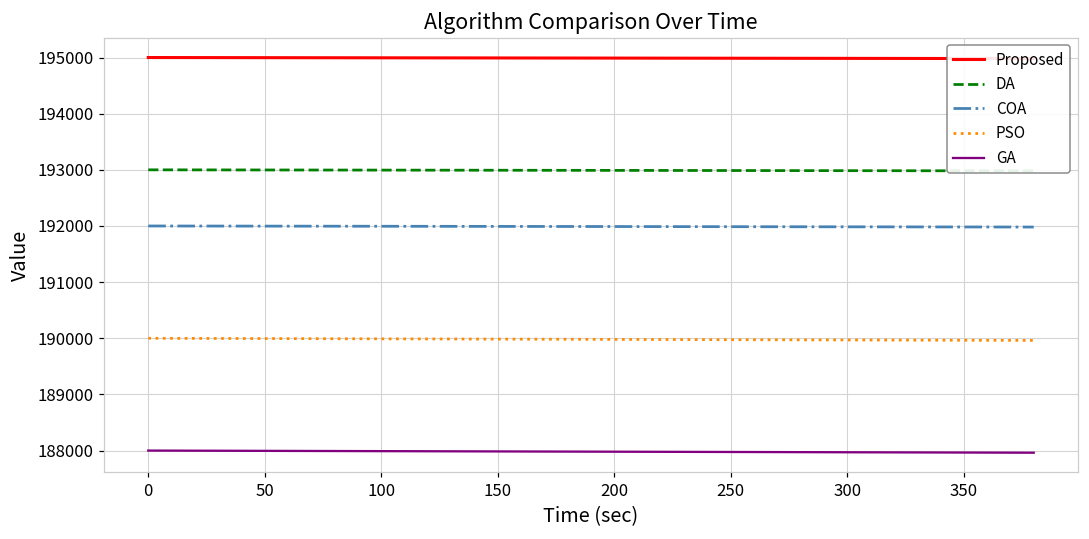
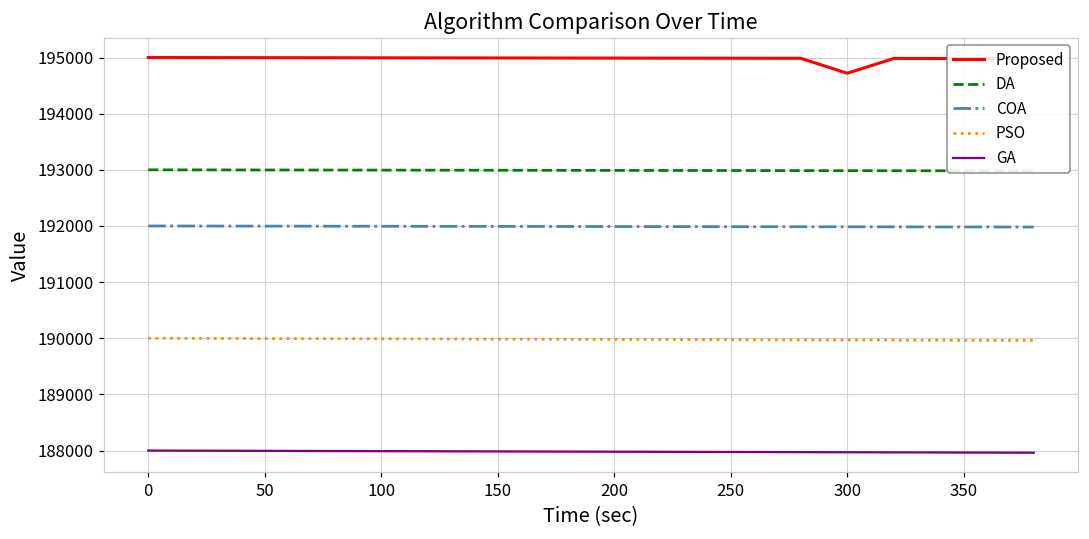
  {
    "Proposed": {
      "0": 195000,
      "100": 195000,
      "200": 195000,
-     "300": 195000
+     "300": 194700
    },
    "DA": {
      "0": 193000,
      "100": 193000,
      "200": 193000,
      "300": 193000
    },
    "COA": {
      "0": 192000,
      "100": 192000,
      "200": 192000,
      "300": 192000
    },
    "PSO": {
      "0": 190000,
      "100": 190000,
      "200": 190000,
      "300": 190000
    },
    "GA": {
      "0": 188000,
      "100": 188000,
      "200": 188000,
      "300": 188000
    }
  }
